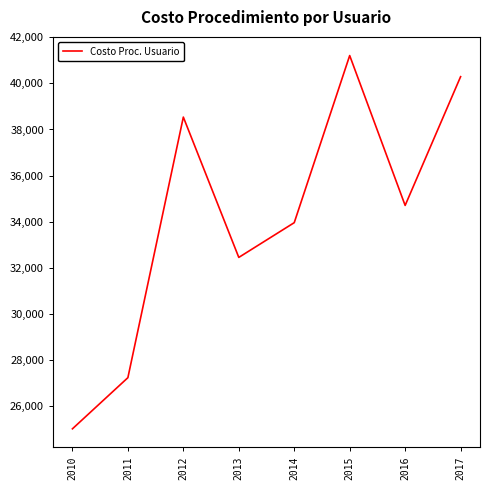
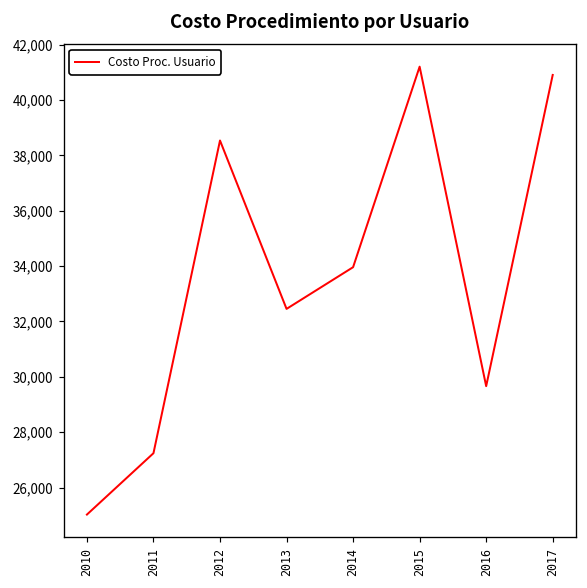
  {
    "2010": "25,000",
    "2011": "27,200",
    "2012": "38,500",
    "2013": "32,500",
    "2014": "34,000",
    "2015": "41,200",
-   "2016": "34,700",
-   "2017": "40,300"
+   "2016": "29,700",
+   "2017": "40,900"
  }
